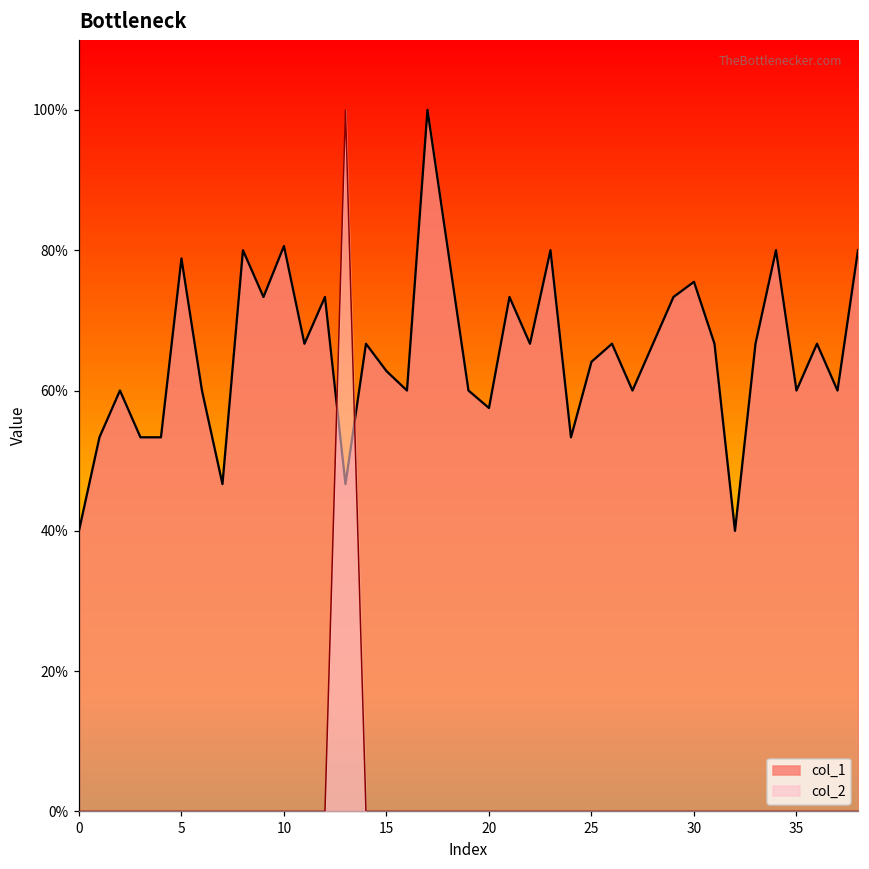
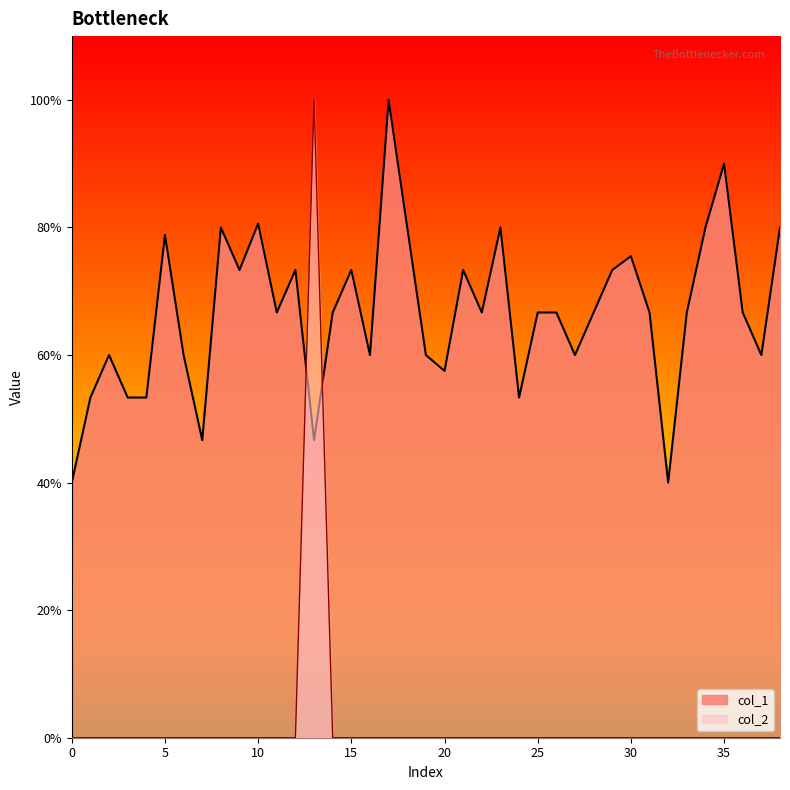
  {
    "col_1": {
      "0": "40%",
      "5": "79%",
      "10": "81%",
-     "15": "63%",
+     "15": "73%",
      "20": "58%",
-     "25": "64%",
+     "25": "67%",
      "30": "75%",
-     "35": "60%"
+     "35": "90%"
    },
    "col_2": {
      "0": "0%",
      "5": "0%",
      "10": "0%",
      "15": "0%",
      "20": "0%",
      "25": "0%",
      "30": "0%",
      "35": "0%"
    }
  }
